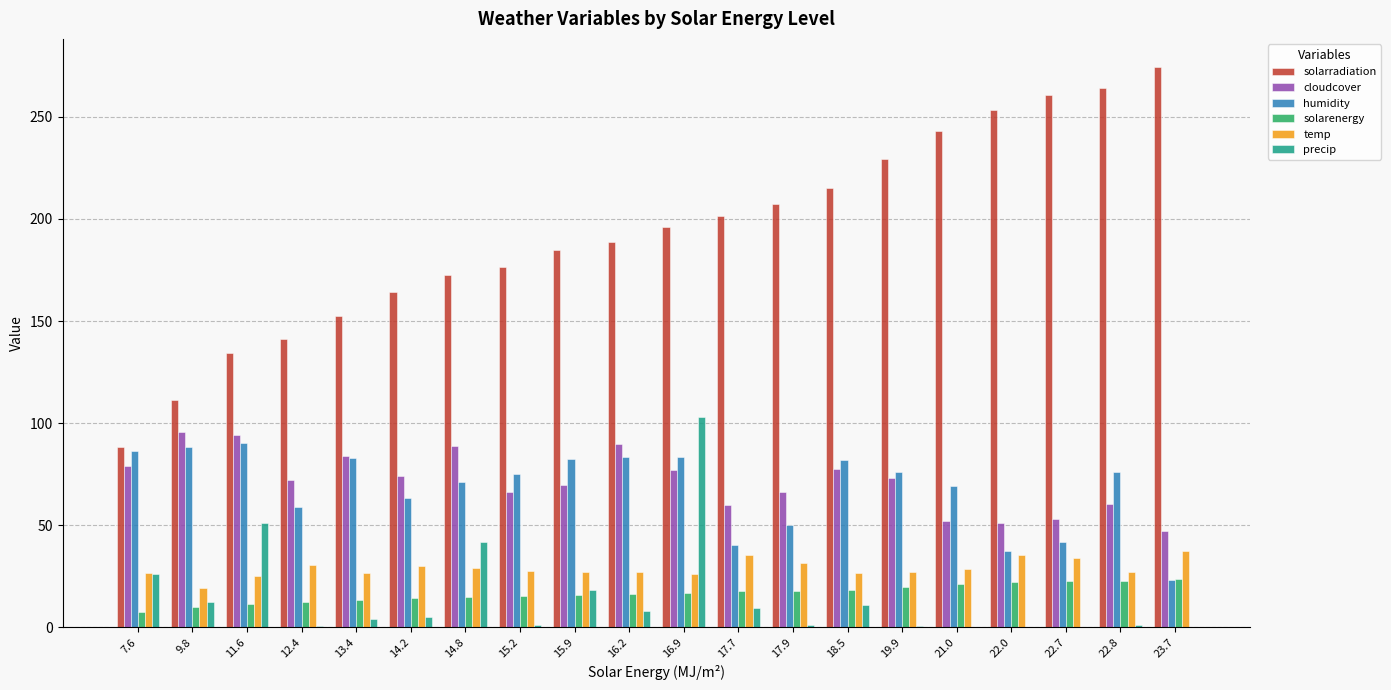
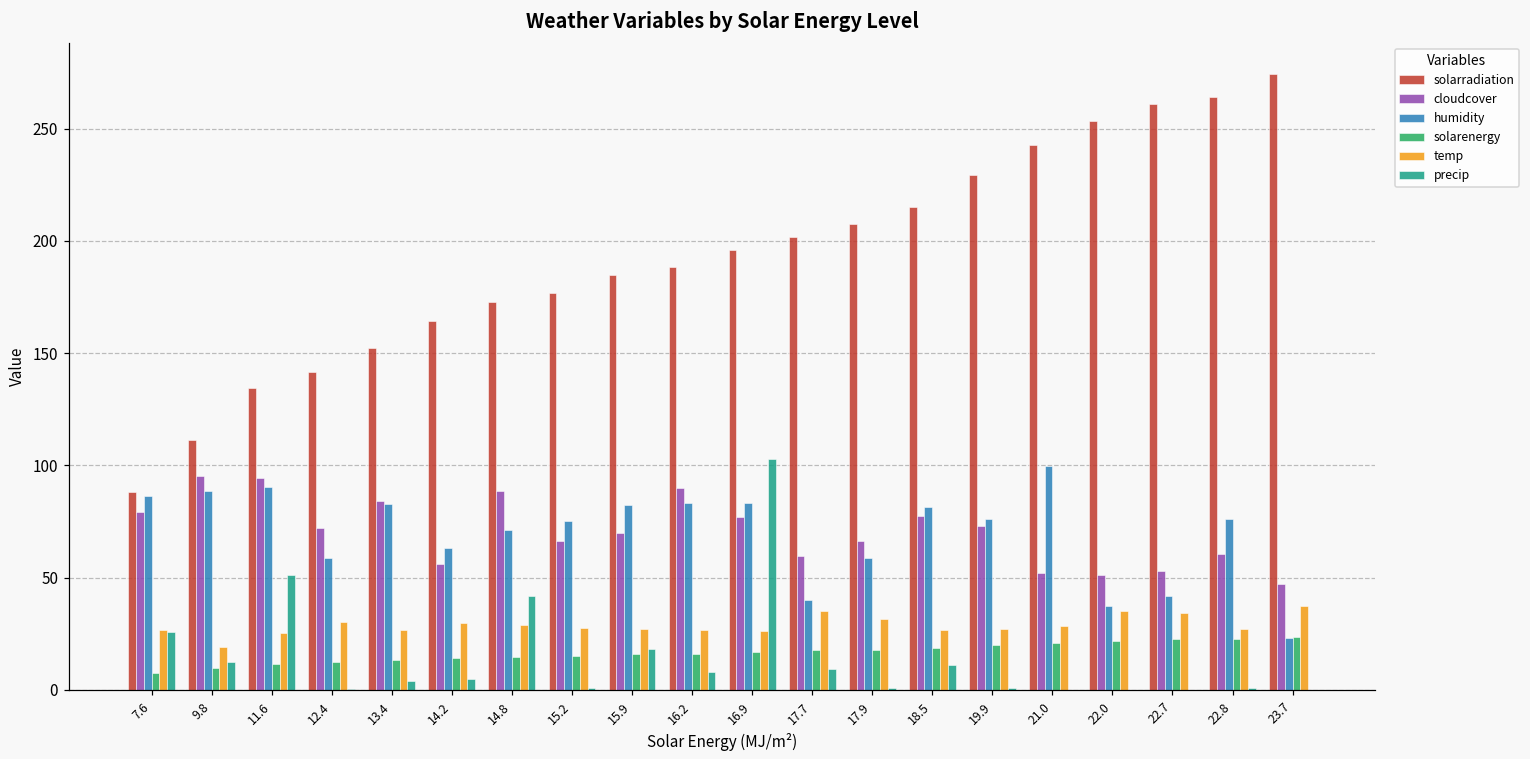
  {
    "solarradiation": {
      "7.6": 88,
      "9.8": 111,
      "11.6": 134,
      "12.4": 141,
      "13.4": 153,
      "14.2": 164,
      "14.8": 173,
      "15.2": 177,
      "15.9": 185,
      "16.2": 189,
      "16.9": 196,
      "17.7": 202,
      "17.9": 208,
      "18.5": 215,
      "19.9": 229,
      "21.0": 243,
      "22.0": 254,
      "22.7": 261,
      "22.8": 264,
      "23.7": 275
    },
    "cloudcover": {
      "7.6": 79,
      "9.8": 96,
      "11.6": 94,
      "12.4": 72,
      "13.4": 84,
-     "14.2": 74,
+     "14.2": 56,
      "14.8": 89,
      "15.2": 66,
      "15.9": 70,
      "16.2": 90,
      "16.9": 77,
      "17.7": 60,
      "17.9": 67,
      "18.5": 78,
      "19.9": 73,
      "21.0": 52,
      "22.0": 51,
      "22.7": 53,
      "22.8": 60,
      "23.7": 47
    },
    "humidity": {
      "7.6": 86,
      "9.8": 88,
      "11.6": 91,
      "12.4": 59,
      "13.4": 83,
      "14.2": 63,
      "14.8": 71,
      "15.2": 75,
      "15.9": 82,
      "16.2": 83,
      "16.9": 83,
      "17.7": 40,
-     "17.9": 50,
+     "17.9": 59,
      "18.5": 82,
      "19.9": 76,
-     "21.0": 69,
+     "21.0": 100,
      "22.0": 37,
      "22.7": 42,
      "22.8": 76,
      "23.7": 23
    },
    "temp": {
      "7.6": 27,
      "9.8": 19,
      "11.6": 25,
      "12.4": 30,
      "13.4": 27,
      "14.2": 30,
      "14.8": 29,
      "15.2": 28,
      "15.9": 27,
      "16.2": 27,
      "16.9": 26,
      "17.7": 35,
      "17.9": 31,
      "18.5": 27,
      "19.9": 27,
      "21.0": 29,
      "22.0": 35,
      "22.7": 34,
      "22.8": 27,
      "23.7": 37
    }
  }
